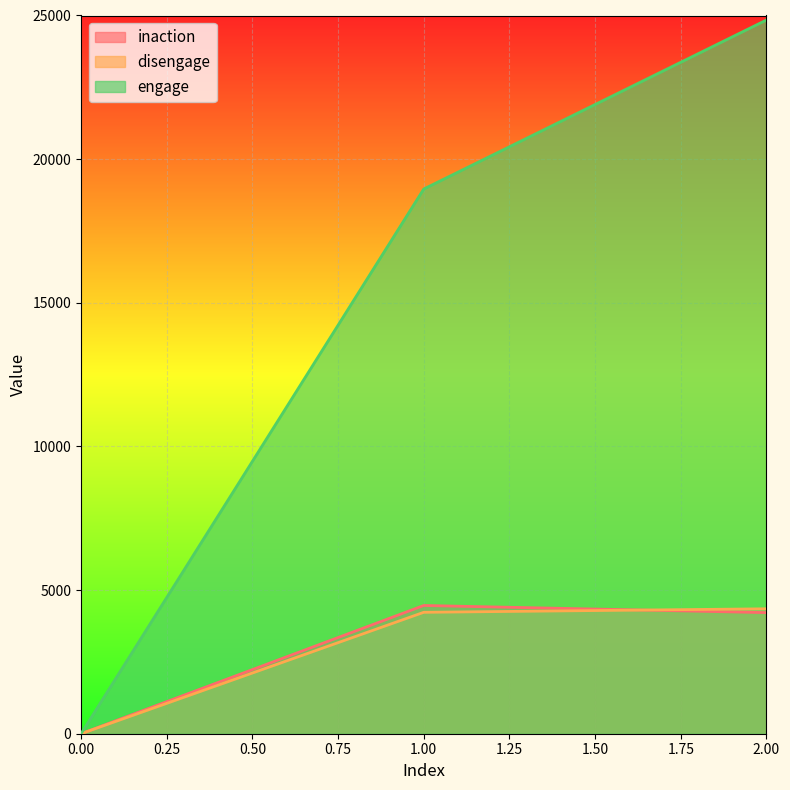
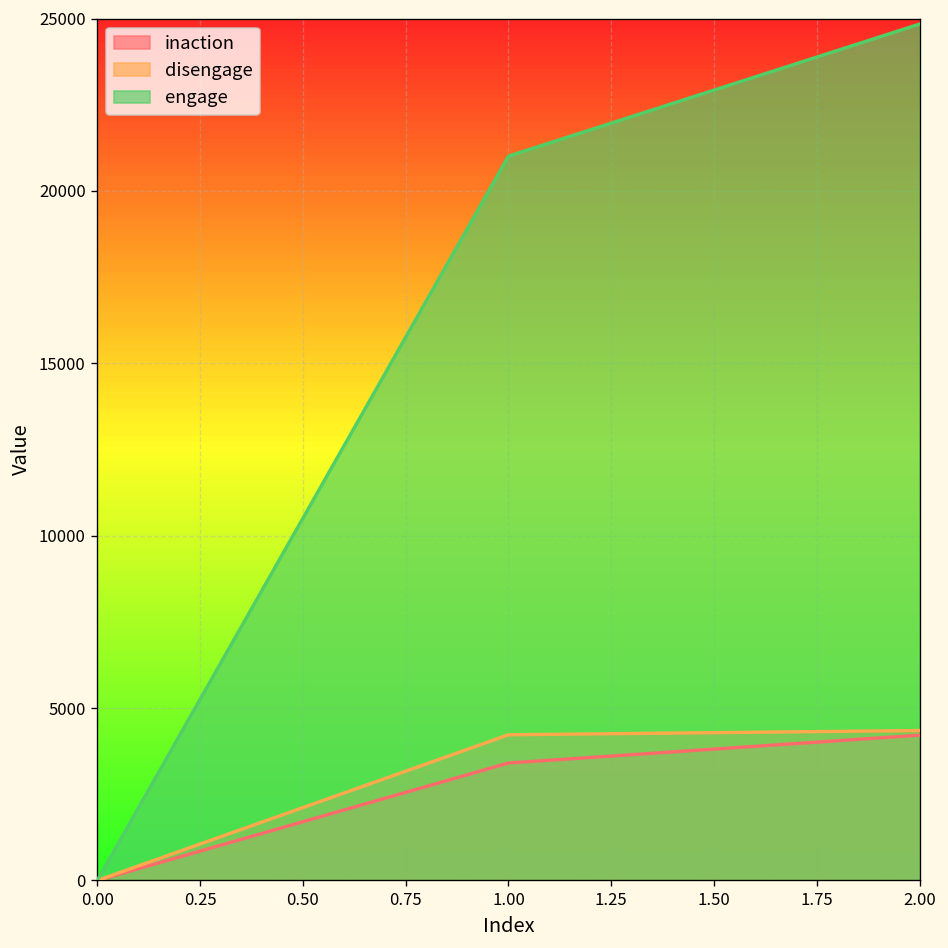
  {
    "inaction": {
-     "1.00": 4500,
+     "1.00": 3400,
      "2.00": 4200
    },
    "disengage": {
      "1.00": 4200,
      "2.00": 4300
    },
    "engage": {
-     "1.00": 19000,
+     "1.00": 21000,
      "2.00": 24800
    }
  }
